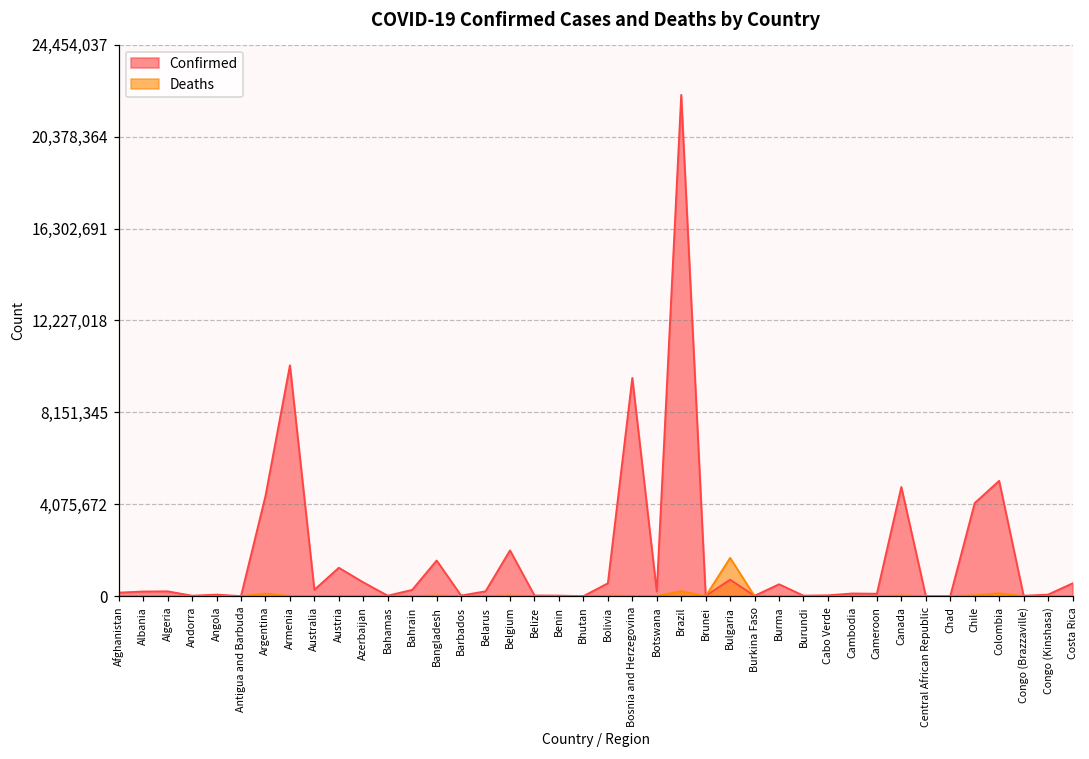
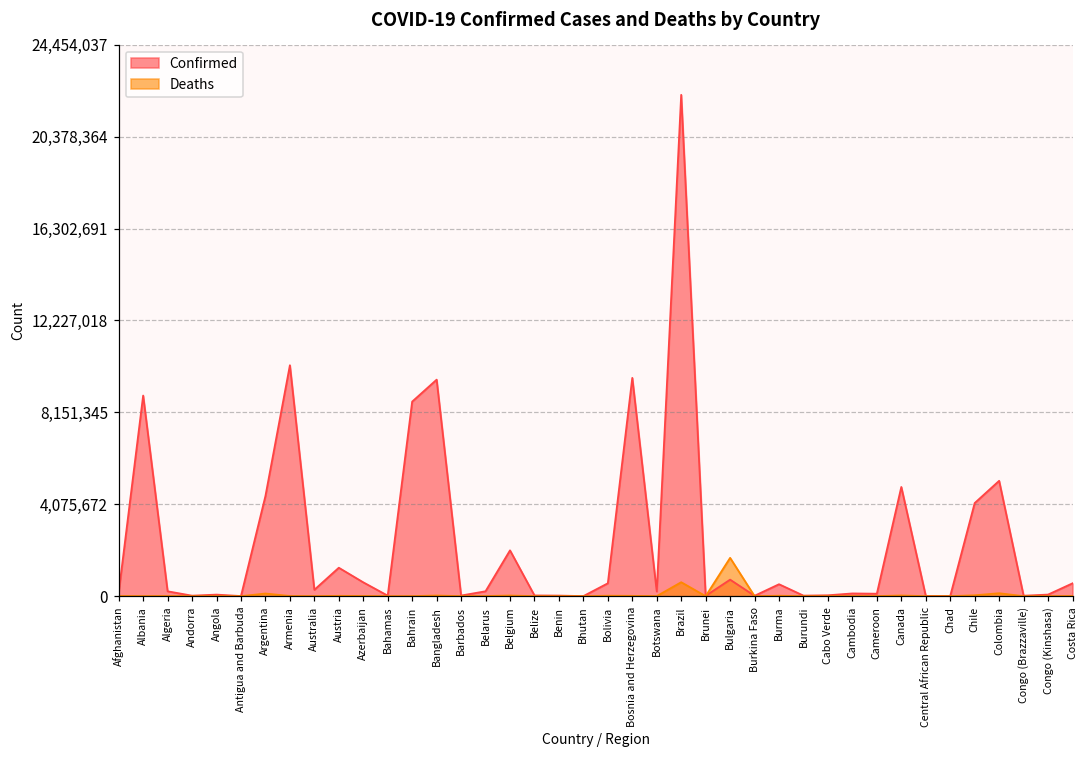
  {
    "Confirmed": {
      "Afghanistan": "200,000",
-     "Albania": "200,000",
+     "Albania": "8,900,000",
      "Algeria": "200,000",
      "Argentina": "4,400,000",
      "Armenia": "10,200,000",
      "Australia": "300,000",
      "Austria": "1,300,000",
      "Azerbaijan": "600,000",
-     "Bahrain": "300,000",
-     "Bangladesh": "1,600,000",
+     "Bahrain": "8,600,000",
+     "Bangladesh": "9,600,000",
      "Belarus": "200,000",
      "Belgium": "2,000,000",
      "Bolivia": "600,000",
      "Bosnia and Herzegovina": "9,700,000",
      "Botswana": "200,000",
      "Brazil": "22,200,000",
      "Bulgaria": "700,000",
      "Burma": "500,000",
      "Canada": "4,800,000",
      "Chile": "4,100,000",
      "Colombia": "5,100,000",
      "Costa Rica": "600,000"
    },
    "Deaths": {
      "Afghanistan": "0",
      "Albania": "0",
      "Algeria": "0",
      "Argentina": "100,000",
      "Armenia": "0",
      "Australia": "0",
      "Austria": "0",
      "Azerbaijan": "0",
      "Bahrain": "0",
      "Bangladesh": "0",
      "Belarus": "0",
      "Belgium": "0",
      "Bolivia": "0",
      "Bosnia and Herzegovina": "0",
      "Botswana": "0",
-     "Brazil": "200,000",
+     "Brazil": "600,000",
      "Bulgaria": "1,700,000",
      "Burma": "0",
      "Canada": "0",
      "Chile": "0",
      "Colombia": "100,000",
      "Costa Rica": "0"
    }
  }
